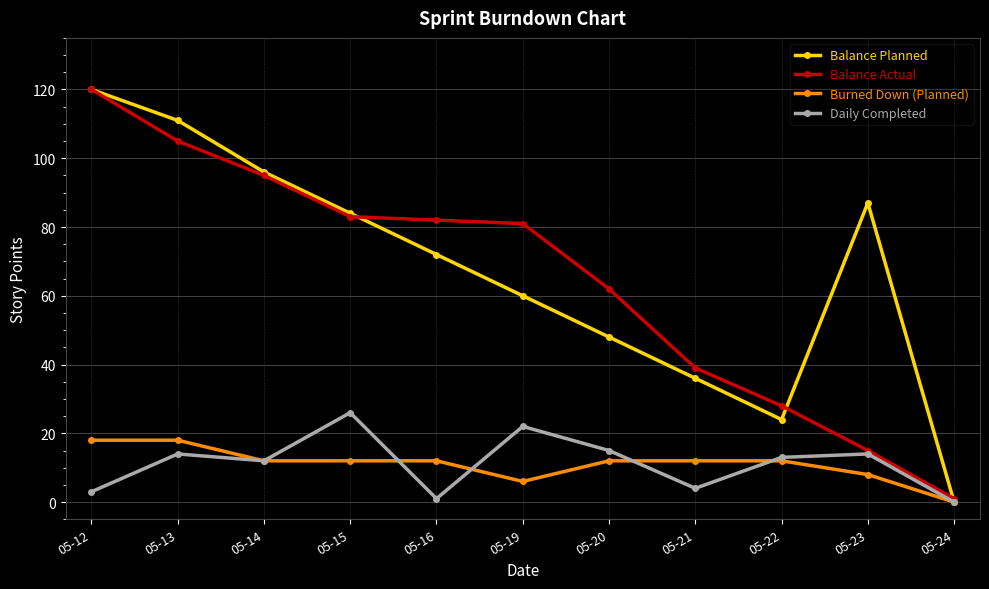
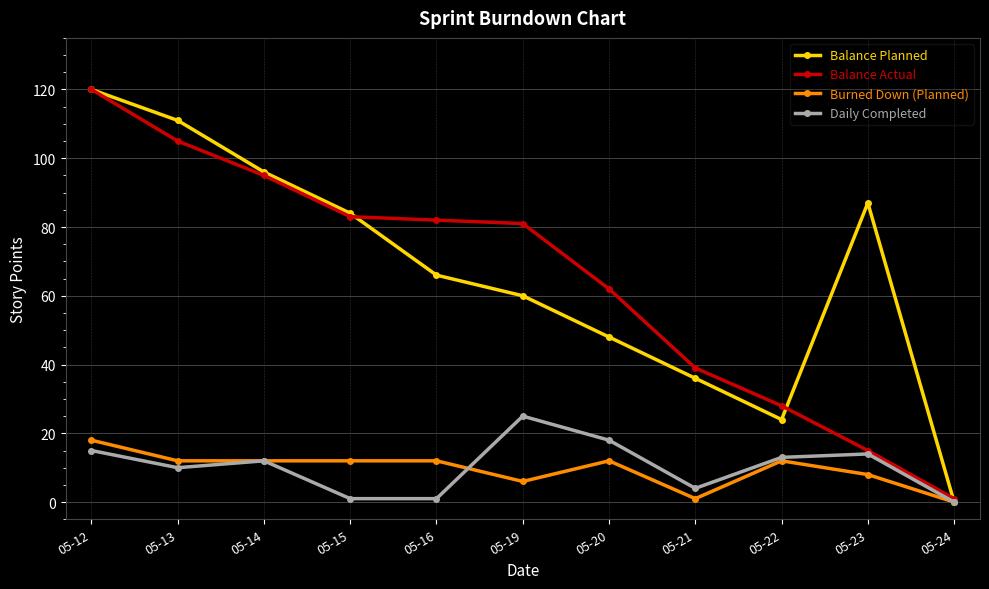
  {
    "Balance Planned": {
      "05-13": 111,
      "05-14": 96,
      "05-15": 84,
-     "05-16": 72,
+     "05-16": 66,
      "05-19": 60,
      "05-20": 48,
      "05-21": 36,
      "05-22": 24,
      "05-23": 87
    },
    "Balance Actual": {
      "05-13": 105,
      "05-14": 95,
      "05-15": 83,
      "05-16": 82,
      "05-19": 81,
      "05-20": 62,
      "05-21": 39,
      "05-22": 28,
      "05-23": 15,
      "05-24": 1
    },
    "Burned Down (Planned)": {
      "05-12": 18,
-     "05-13": 18,
+     "05-13": 12,
      "05-15": 12,
      "05-16": 12,
      "05-19": 6,
      "05-20": 12,
-     "05-21": 12,
+     "05-21": 1,
      "05-22": 12,
      "05-23": 8
    },
    "Daily Completed": {
-     "05-12": 3,
-     "05-13": 14,
-     "05-15": 26,
+     "05-12": 15,
+     "05-13": 10,
+     "05-15": 1,
      "05-16": 1,
-     "05-19": 22,
-     "05-20": 15,
+     "05-19": 25,
+     "05-20": 18,
      "05-21": 4,
      "05-22": 13,
      "05-23": 14
    }
  }
